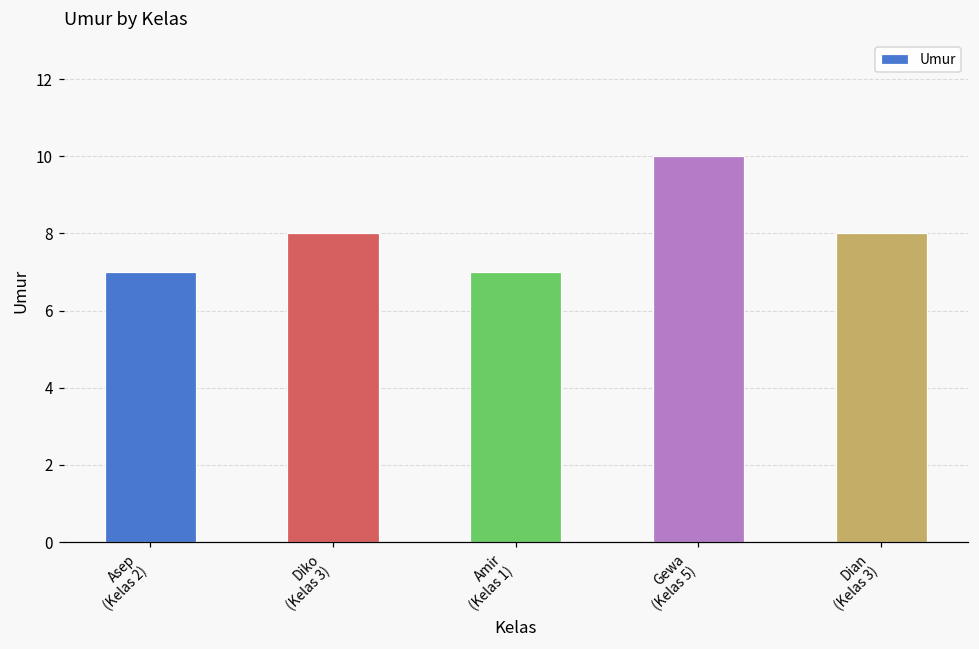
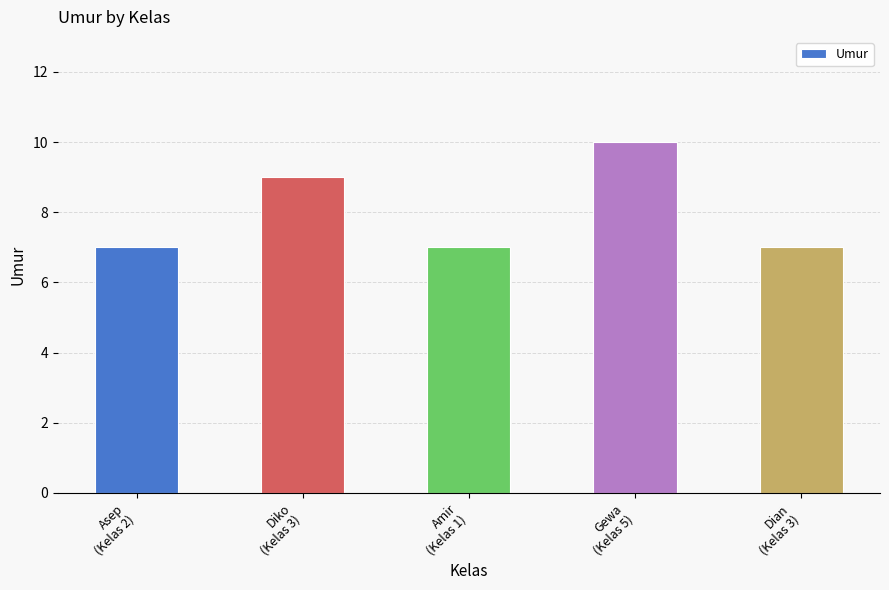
  {
    "Asep (Kelas 2)": 7,
-   "Diko (Kelas 3)": 8,
+   "Diko (Kelas 3)": 9,
    "Amir (Kelas 1)": 7,
    "Gewa (Kelas 5)": 10,
-   "Dian (Kelas 3)": 8
+   "Dian (Kelas 3)": 7
  }
